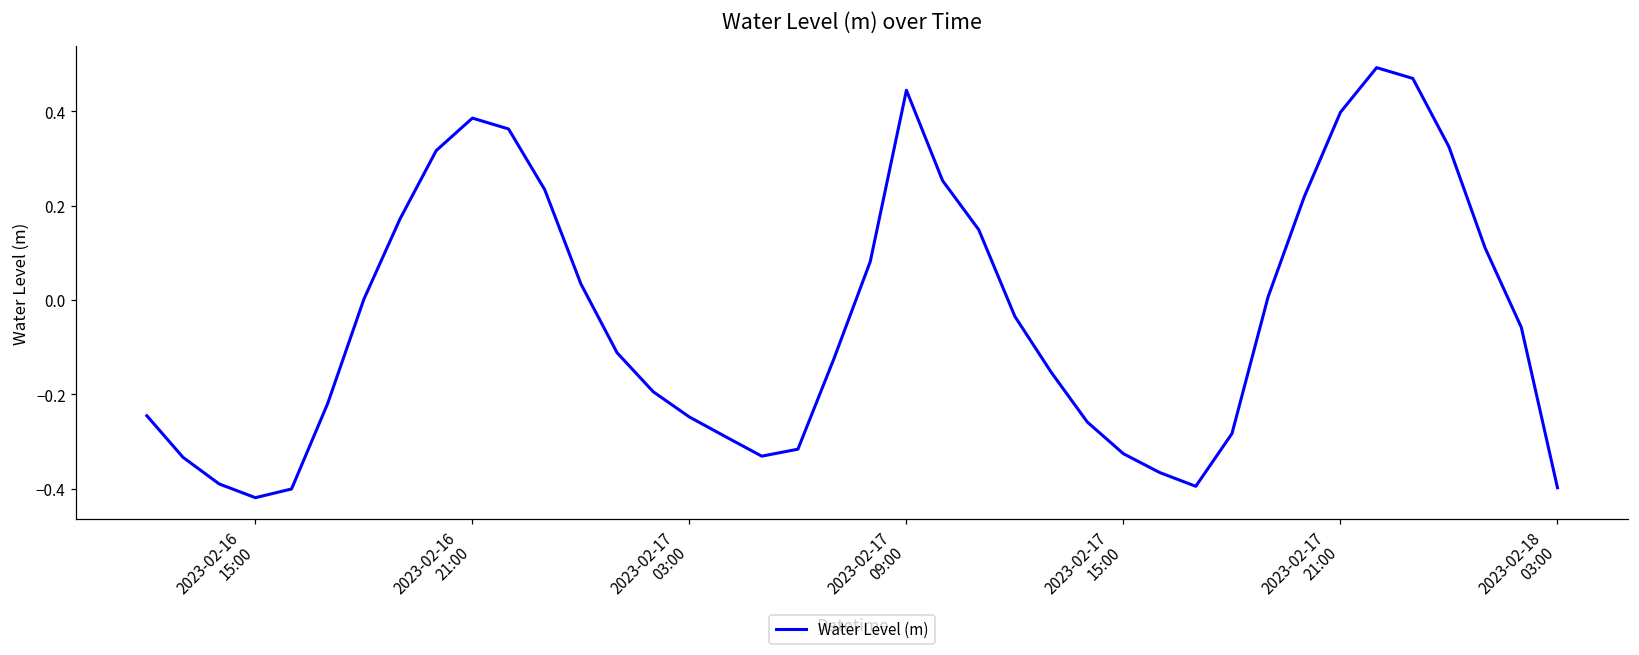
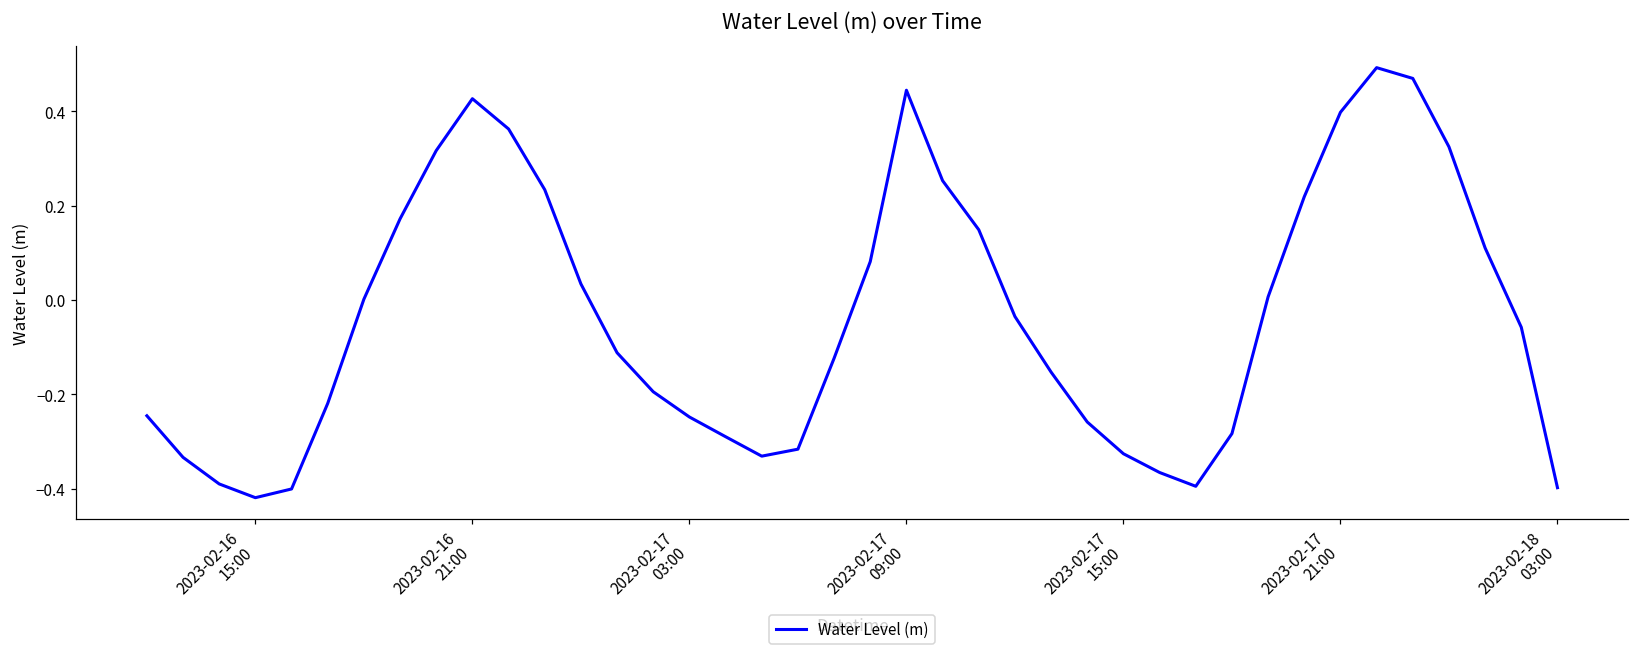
  {
    "2023-02-16 15:00": -0.42,
-   "2023-02-16 21:00": 0.39,
+   "2023-02-16 21:00": 0.43,
    "2023-02-17 03:00": -0.25,
    "2023-02-17 09:00": 0.44,
    "2023-02-17 15:00": -0.33,
    "2023-02-17 21:00": 0.40,
    "2023-02-18 03:00": -0.40
  }
